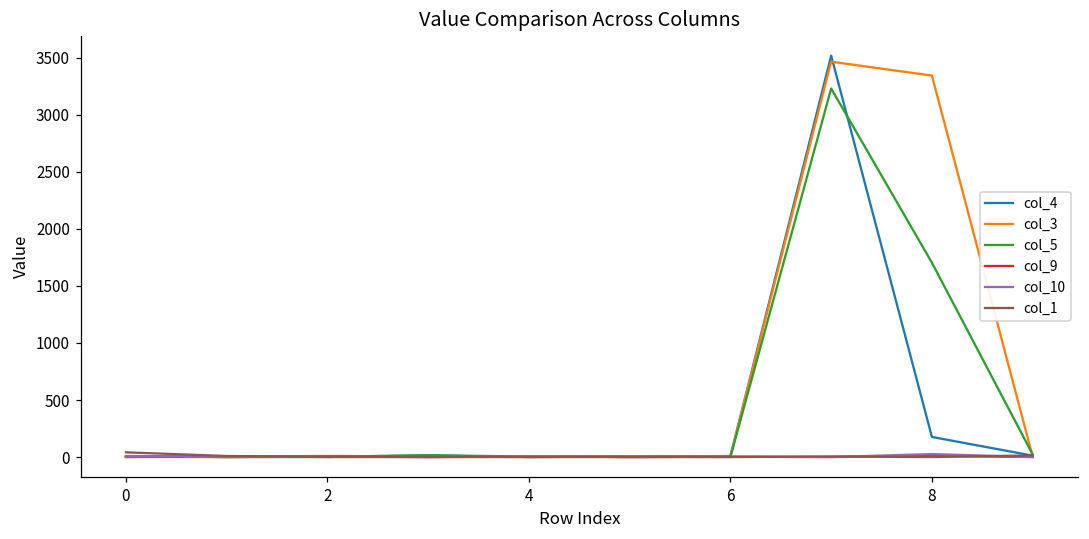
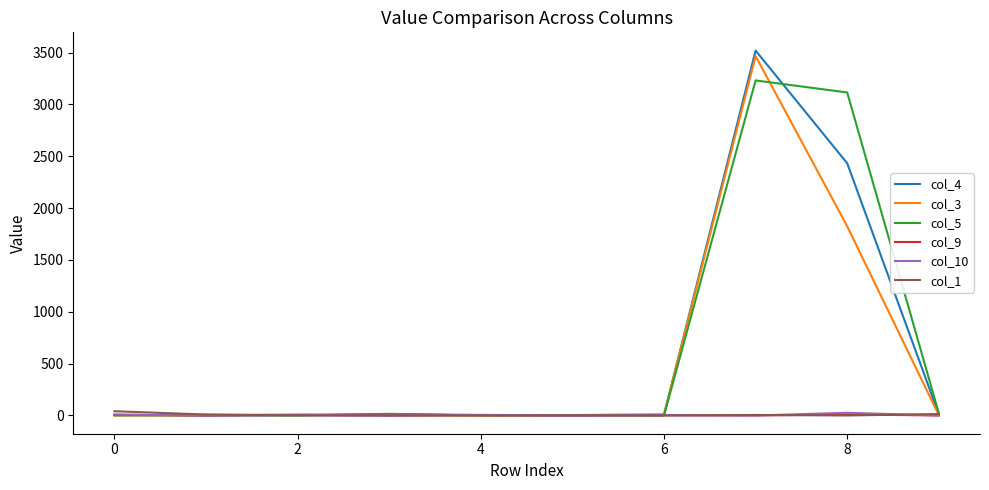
  {
    "col_4": {
-     "8": 180
+     "8": 2430
    },
    "col_3": {
-     "8": 3350
+     "8": 1830
    },
    "col_5": {
-     "8": 1700
+     "8": 3120
    },
    "col_1": {
      "0": 40
    }
  }
